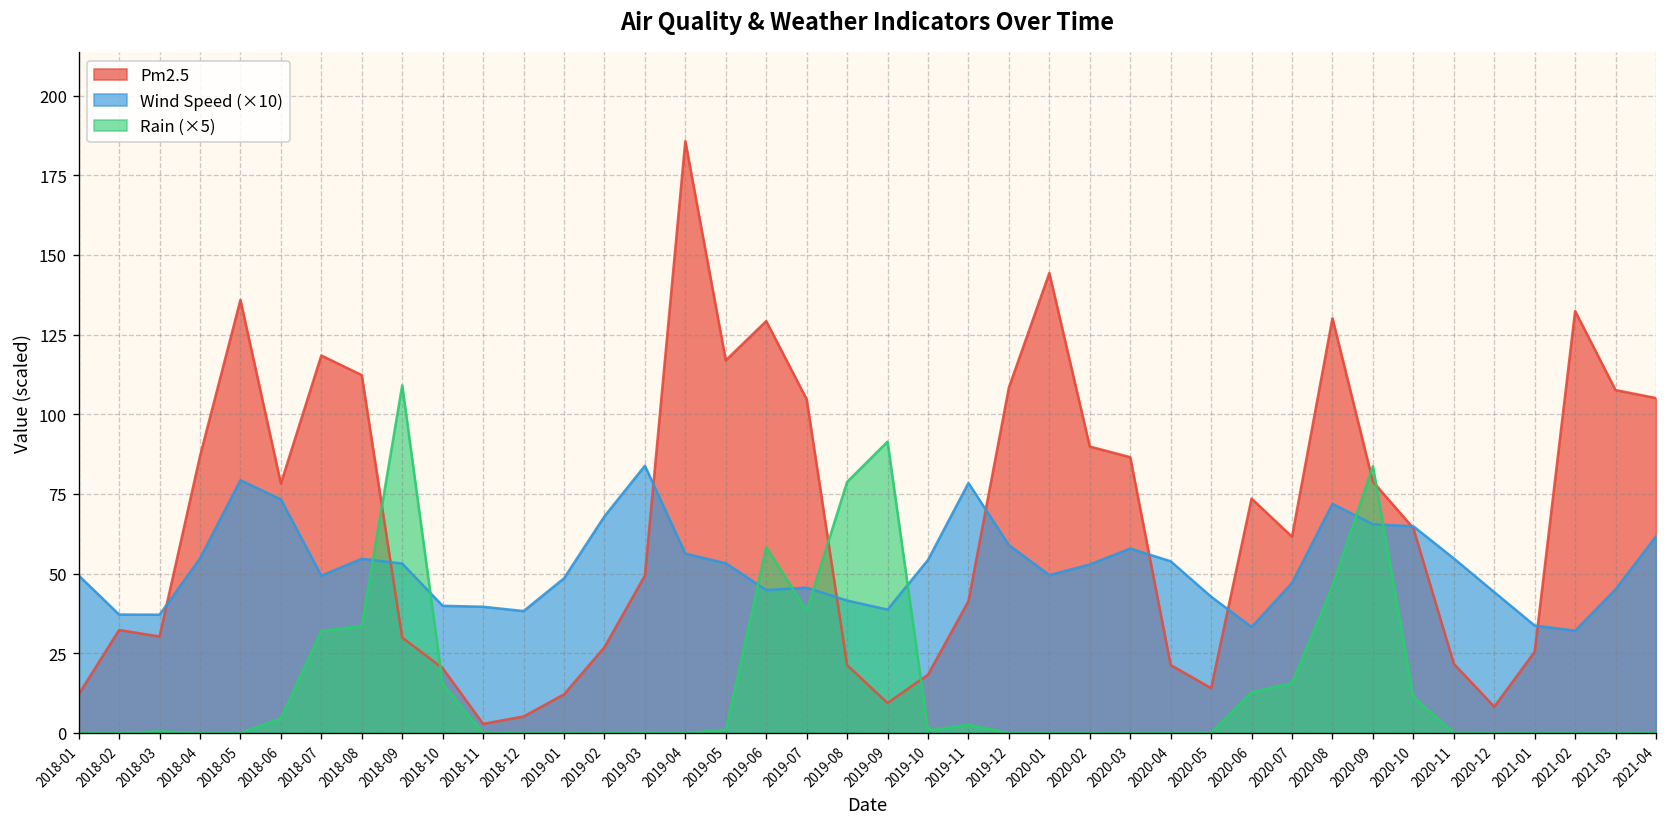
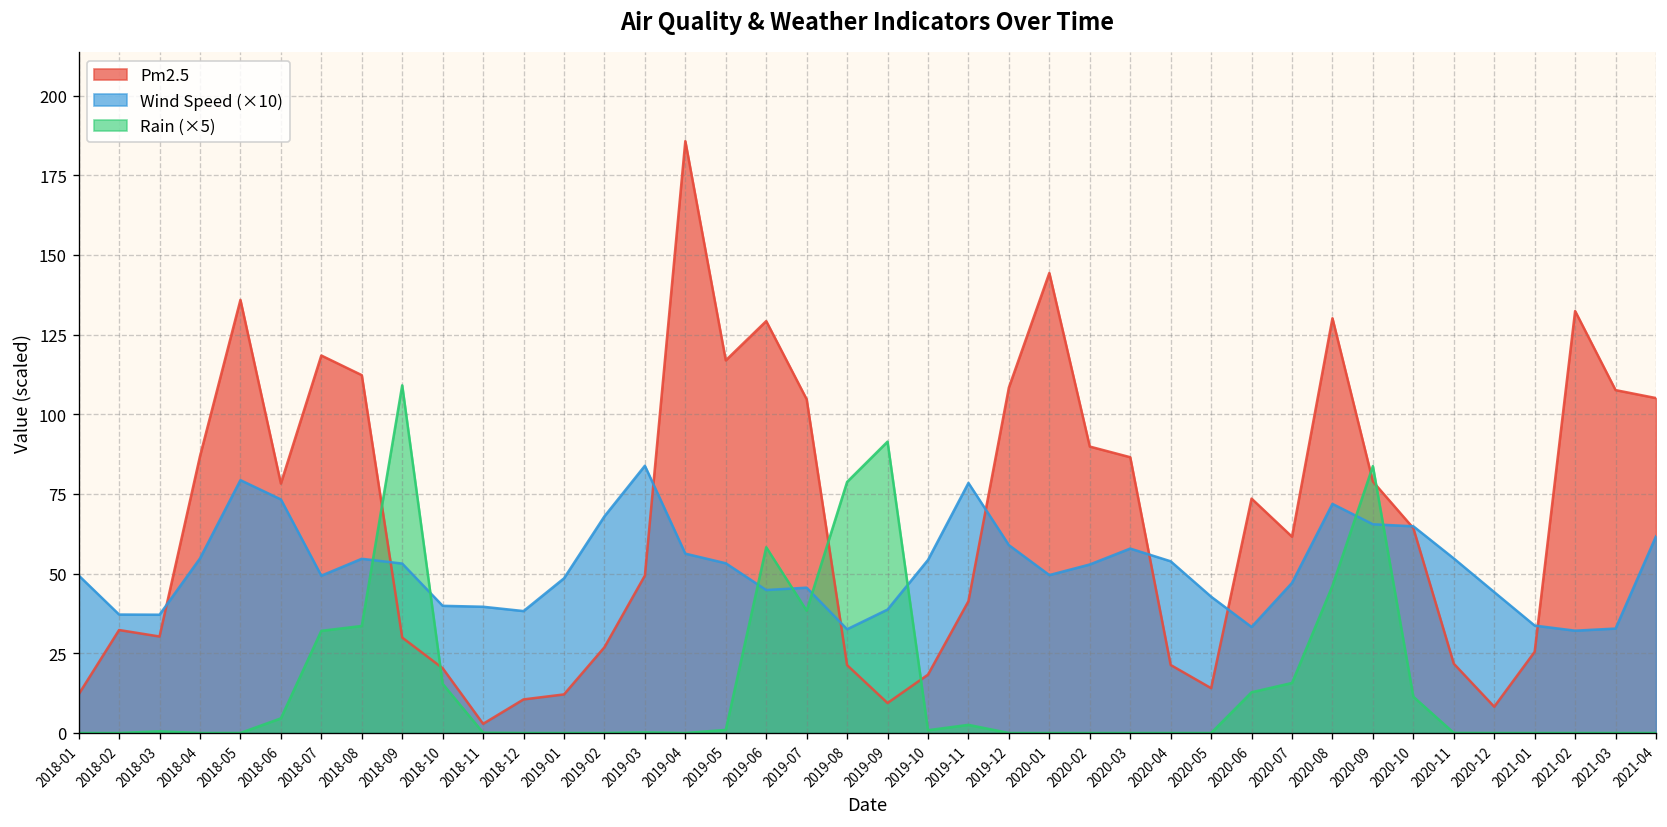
  {
    "Pm2.5": {
      "2018-01": 12,
      "2018-02": 32,
      "2018-03": 30,
      "2018-04": 87,
      "2018-05": 136,
      "2018-06": 78,
      "2018-07": 118,
      "2018-08": 112,
      "2018-09": 30,
      "2018-10": 20,
      "2018-11": 3,
-     "2018-12": 5,
+     "2018-12": 11,
      "2019-01": 12,
      "2019-02": 27,
      "2019-03": 49,
      "2019-04": 186,
      "2019-05": 117,
      "2019-06": 129,
      "2019-07": 105,
      "2019-08": 21,
      "2019-09": 9,
      "2019-10": 18,
      "2019-11": 41,
      "2019-12": 108,
      "2020-01": 144,
      "2020-02": 90,
      "2020-03": 87,
      "2020-04": 21,
      "2020-05": 14,
      "2020-06": 74,
      "2020-07": 62,
      "2020-08": 130,
      "2020-09": 79,
      "2020-11": 22,
      "2020-12": 8,
      "2021-01": 25,
      "2021-02": 132,
      "2021-03": 108,
      "2021-04": 105
    },
    "Wind Speed (×10)": {
      "2018-01": 49,
      "2018-02": 37,
      "2018-03": 37,
      "2018-04": 55,
      "2018-05": 79,
      "2018-06": 73,
      "2018-07": 49,
      "2018-08": 55,
      "2018-09": 53,
      "2018-10": 40,
      "2018-11": 40,
      "2018-12": 38,
      "2019-01": 49,
      "2019-02": 68,
      "2019-03": 84,
      "2019-04": 56,
      "2019-05": 53,
      "2019-06": 45,
      "2019-07": 46,
-     "2019-08": 42,
+     "2019-08": 33,
      "2019-09": 39,
      "2019-10": 54,
      "2019-11": 78,
      "2019-12": 59,
      "2020-01": 50,
      "2020-02": 53,
      "2020-03": 58,
      "2020-04": 54,
      "2020-05": 43,
      "2020-06": 33,
      "2020-07": 47,
      "2020-08": 72,
      "2020-09": 65,
      "2020-11": 55,
      "2020-12": 44,
      "2021-01": 34,
      "2021-02": 32,
-     "2021-03": 45,
+     "2021-03": 33,
      "2021-04": 62
    },
    "Rain (×5)": {
      "2018-01": 0,
      "2018-02": 0,
      "2018-03": 1,
      "2018-04": 0,
      "2018-05": 0,
      "2018-06": 5,
      "2018-07": 32,
      "2018-08": 34,
      "2018-09": 109,
      "2018-10": 15,
      "2018-11": 0,
      "2018-12": 0,
      "2019-01": 0,
      "2019-02": 0,
      "2019-03": 0,
      "2019-04": 0,
      "2019-05": 1,
      "2019-06": 58,
      "2019-07": 38,
      "2019-08": 79,
      "2019-09": 91,
      "2019-10": 1,
      "2019-11": 3,
      "2019-12": 0,
      "2020-01": 0,
      "2020-02": 0,
      "2020-03": 0,
      "2020-04": 0,
      "2020-05": 0,
      "2020-06": 13,
      "2020-07": 16,
      "2020-08": 46,
      "2020-09": 84,
      "2020-10": 11,
      "2020-11": 0,
      "2020-12": 0,
      "2021-01": 0,
      "2021-02": 0,
      "2021-03": 0,
      "2021-04": 0
    }
  }
